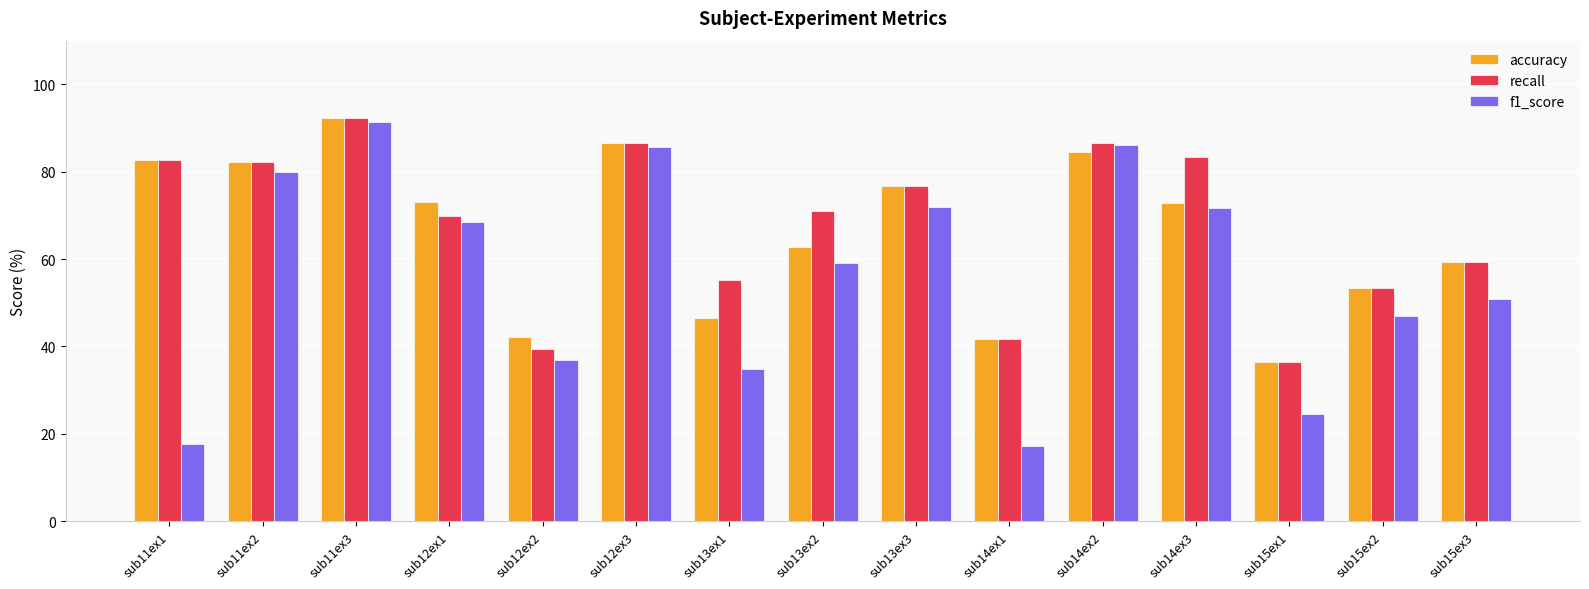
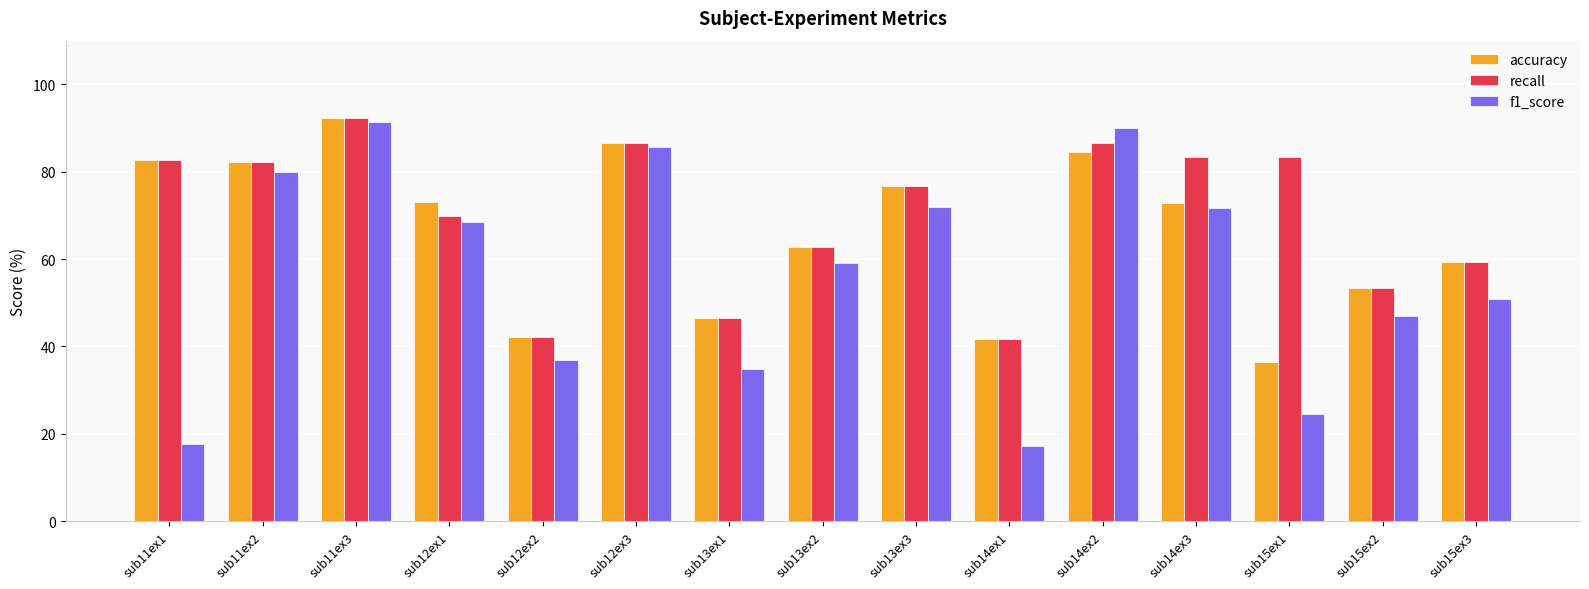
  {
    "accuracy": {
      "sub11ex1": 83,
      "sub11ex2": 82,
      "sub11ex3": 92,
      "sub12ex1": 73,
      "sub12ex2": 42,
      "sub12ex3": 87,
      "sub13ex1": 47,
      "sub13ex2": 63,
      "sub13ex3": 77,
      "sub14ex1": 42,
      "sub14ex2": 84,
      "sub14ex3": 73,
      "sub15ex1": 36,
      "sub15ex2": 53,
      "sub15ex3": 59
    },
    "recall": {
      "sub11ex1": 83,
      "sub11ex2": 82,
      "sub11ex3": 92,
      "sub12ex1": 70,
-     "sub12ex2": 39,
+     "sub12ex2": 42,
      "sub12ex3": 87,
-     "sub13ex1": 55,
-     "sub13ex2": 71,
+     "sub13ex1": 47,
+     "sub13ex2": 63,
      "sub13ex3": 77,
      "sub14ex1": 42,
      "sub14ex2": 87,
      "sub14ex3": 83,
-     "sub15ex1": 36,
+     "sub15ex1": 83,
      "sub15ex2": 53,
      "sub15ex3": 59
    },
    "f1_score": {
      "sub11ex1": 18,
      "sub11ex2": 80,
      "sub11ex3": 91,
      "sub12ex1": 68,
      "sub12ex2": 37,
      "sub12ex3": 86,
      "sub13ex1": 35,
      "sub13ex2": 59,
      "sub13ex3": 72,
      "sub14ex1": 17,
-     "sub14ex2": 86,
+     "sub14ex2": 90,
      "sub14ex3": 72,
      "sub15ex1": 24,
      "sub15ex2": 47,
      "sub15ex3": 51
    }
  }
